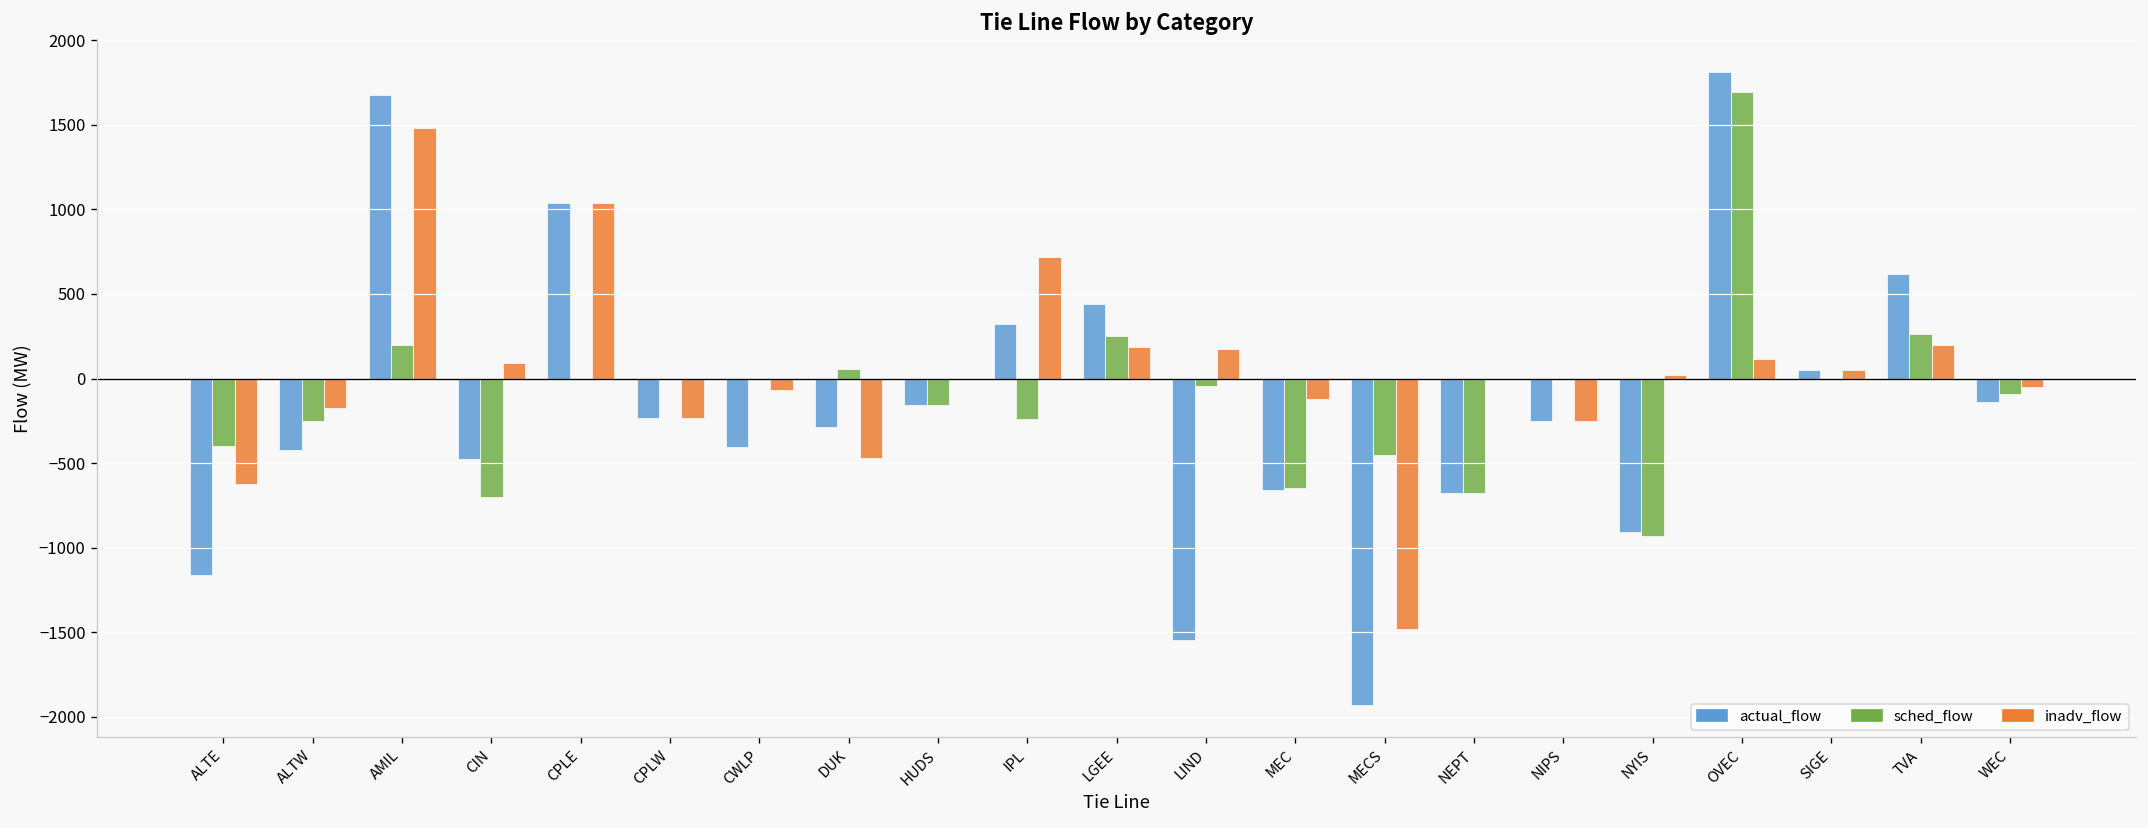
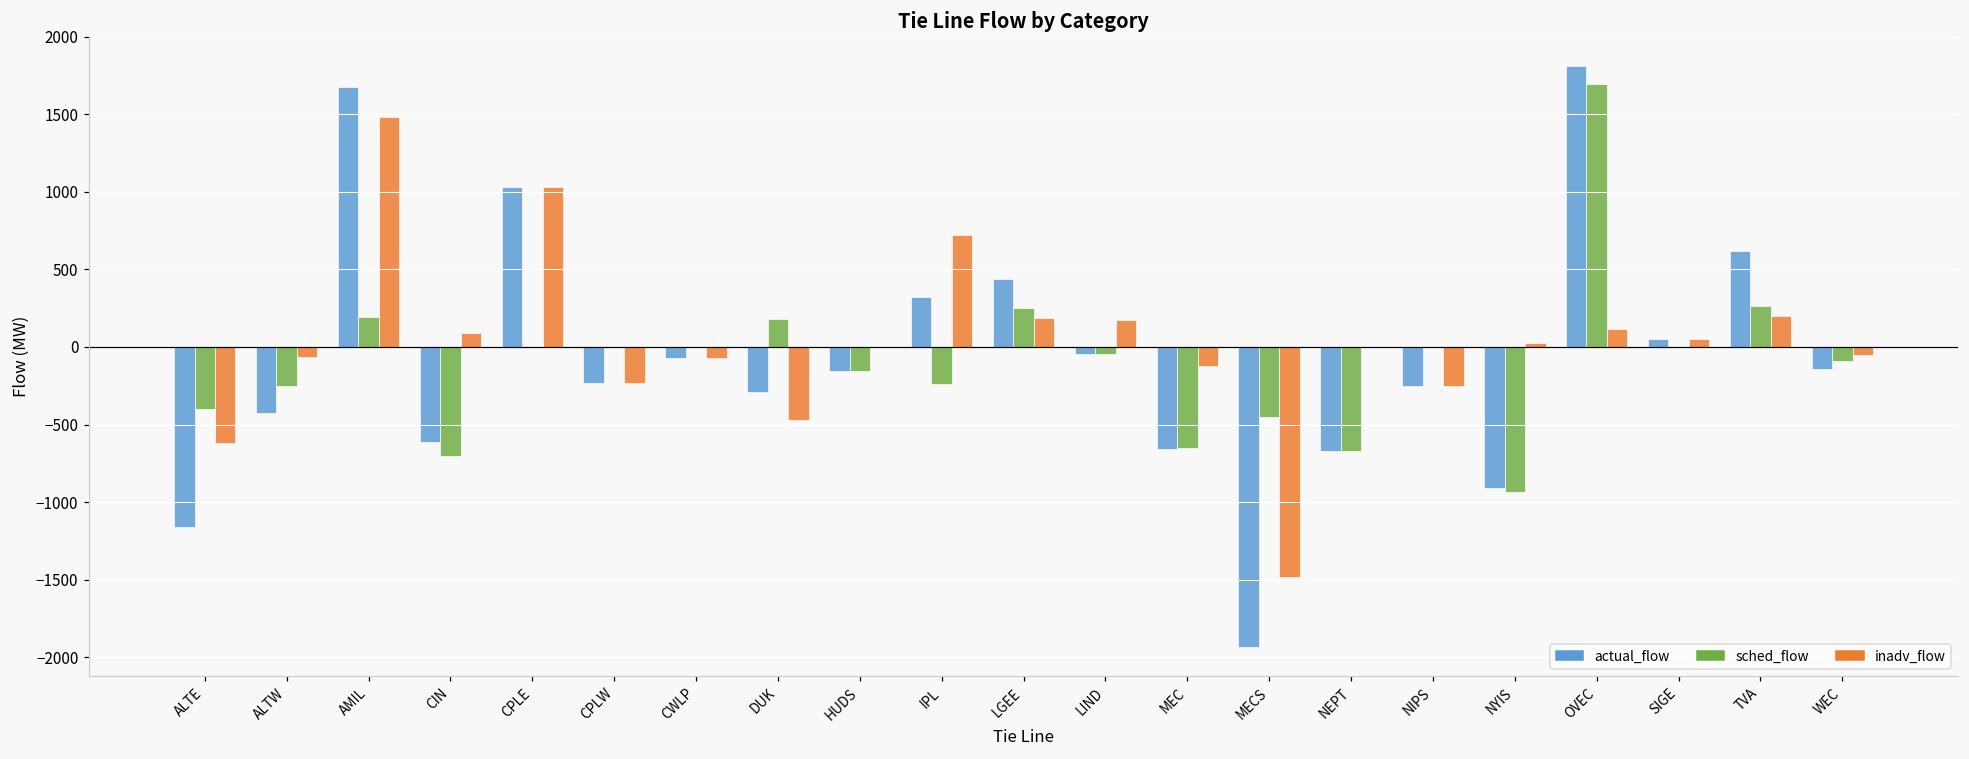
  {
    "actual_flow": {
      "ALTE": -1160,
      "ALTW": -430,
      "AMIL": 1680,
-     "CIN": -470,
+     "CIN": -610,
      "CPLE": 1040,
      "CPLW": -230,
-     "CWLP": -400,
+     "CWLP": -70,
      "DUK": -290,
      "HUDS": -160,
      "IPL": 320,
      "LGEE": 440,
-     "LIND": -1540,
+     "LIND": -40,
      "MEC": -660,
      "MECS": -1930,
      "NEPT": -670,
      "NIPS": -250,
      "NYIS": -910,
      "OVEC": 1810,
      "SIGE": 50,
      "TVA": 620,
      "WEC": -140
    },
    "sched_flow": {
      "ALTE": -400,
      "ALTW": -250,
      "AMIL": 200,
      "CIN": -700,
      "CPLE": 0,
      "CPLW": 0,
      "CWLP": 0,
-     "DUK": 50,
+     "DUK": 180,
      "HUDS": -160,
      "IPL": -240,
      "LGEE": 250,
      "LIND": -40,
      "MEC": -650,
      "MECS": -450,
      "NEPT": -670,
      "NIPS": 0,
      "NYIS": -930,
      "OVEC": 1700,
      "SIGE": 0,
      "TVA": 260,
      "WEC": -90
    },
    "inadv_flow": {
      "ALTE": -620,
-     "ALTW": -180,
+     "ALTW": -60,
      "AMIL": 1480,
      "CIN": 90,
      "CPLE": 1040,
      "CPLW": -230,
      "CWLP": -70,
      "DUK": -470,
      "HUDS": 0,
      "IPL": 720,
      "LGEE": 190,
      "LIND": 170,
      "MEC": -120,
      "MECS": -1480,
      "NEPT": 0,
      "NIPS": -250,
      "NYIS": 20,
      "OVEC": 120,
      "SIGE": 50,
      "TVA": 200,
      "WEC": -50
    }
  }
